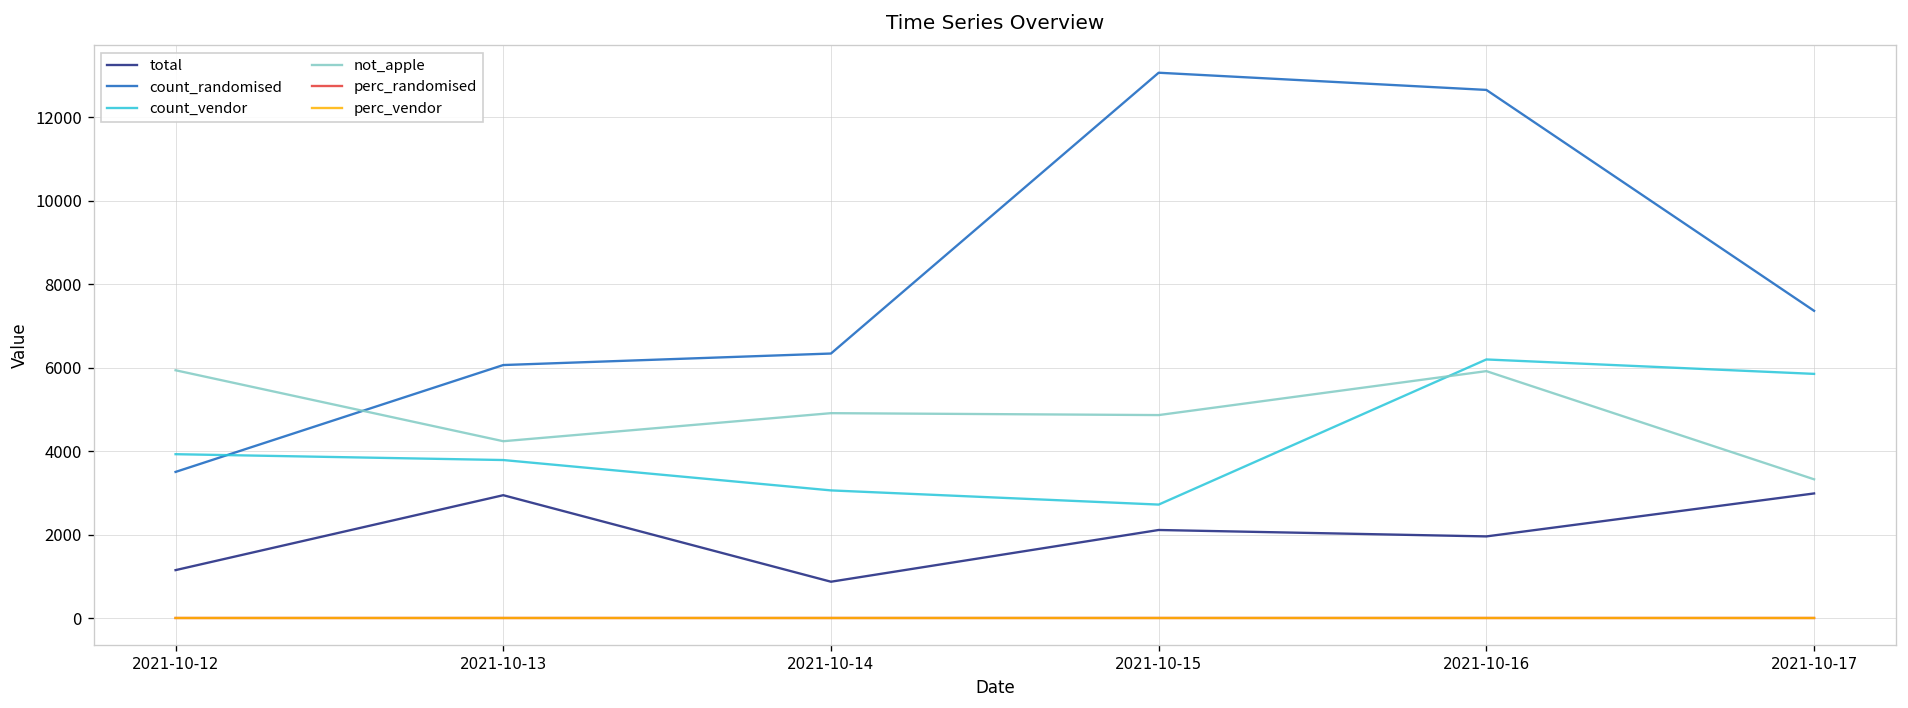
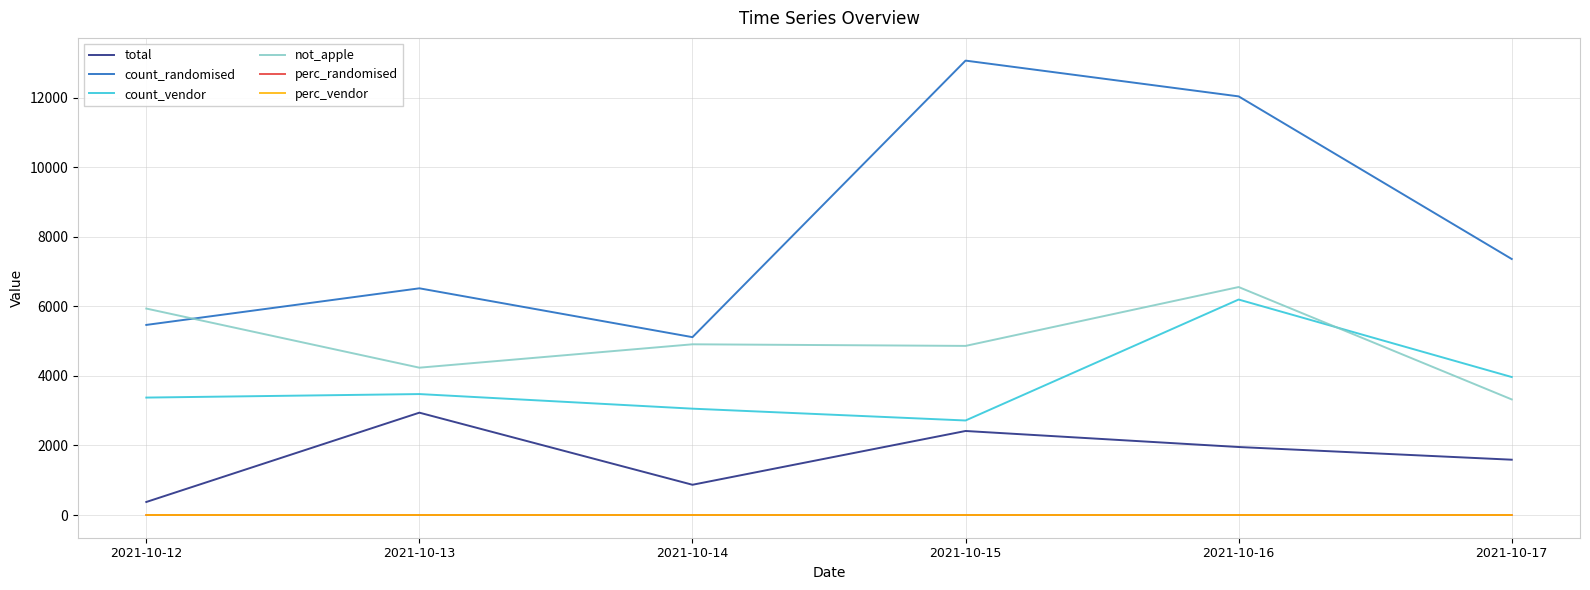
  {
    "total": {
-     "2021-10-12": 1100,
+     "2021-10-12": 400,
      "2021-10-13": 2900,
      "2021-10-14": 900,
-     "2021-10-15": 2100,
+     "2021-10-15": 2400,
      "2021-10-16": 2000,
-     "2021-10-17": 3000
+     "2021-10-17": 1600
    },
    "count_randomised": {
-     "2021-10-12": 3500,
-     "2021-10-13": 6100,
-     "2021-10-14": 6300,
+     "2021-10-12": 5500,
+     "2021-10-13": 6500,
+     "2021-10-14": 5100,
      "2021-10-15": 13100,
-     "2021-10-16": 12700,
+     "2021-10-16": 12000,
      "2021-10-17": 7400
    },
    "count_vendor": {
-     "2021-10-12": 3900,
-     "2021-10-13": 3800,
+     "2021-10-12": 3400,
+     "2021-10-13": 3500,
      "2021-10-14": 3100,
      "2021-10-15": 2700,
      "2021-10-16": 6200,
-     "2021-10-17": 5900
+     "2021-10-17": 4000
    },
    "not_apple": {
      "2021-10-12": 5900,
      "2021-10-13": 4200,
      "2021-10-14": 4900,
      "2021-10-15": 4900,
-     "2021-10-16": 5900,
+     "2021-10-16": 6600,
      "2021-10-17": 3300
    },
    "perc_vendor": {
      "2021-10-12": 0,
      "2021-10-13": 0,
      "2021-10-14": 0,
      "2021-10-15": 0,
      "2021-10-16": 0,
      "2021-10-17": 0
    }
  }
